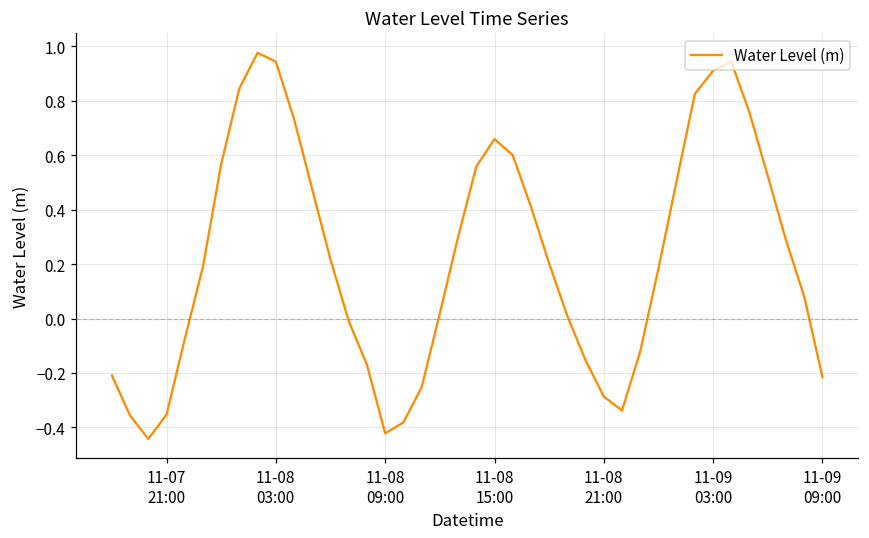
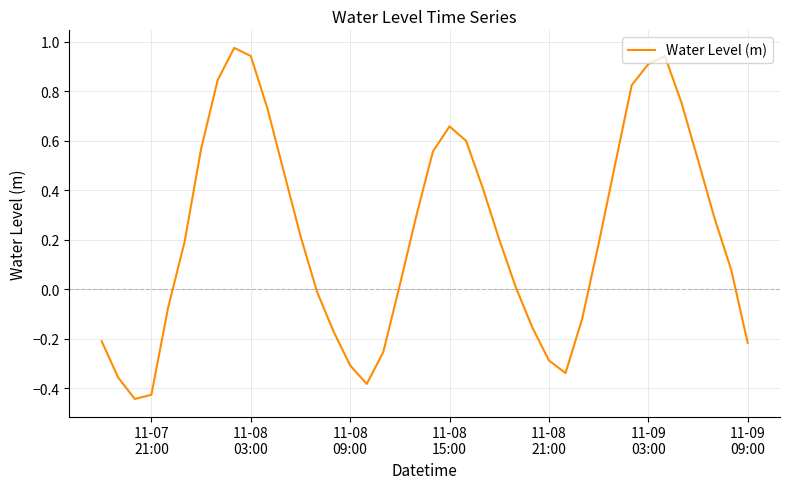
  {
-   "11-07 21:00": -0.35,
+   "11-07 21:00": -0.43,
    "11-08 03:00": 0.94,
-   "11-08 09:00": -0.42,
+   "11-08 09:00": -0.31,
    "11-08 15:00": 0.66,
    "11-08 21:00": -0.29,
    "11-09 03:00": 0.91,
    "11-09 09:00": -0.22
  }
